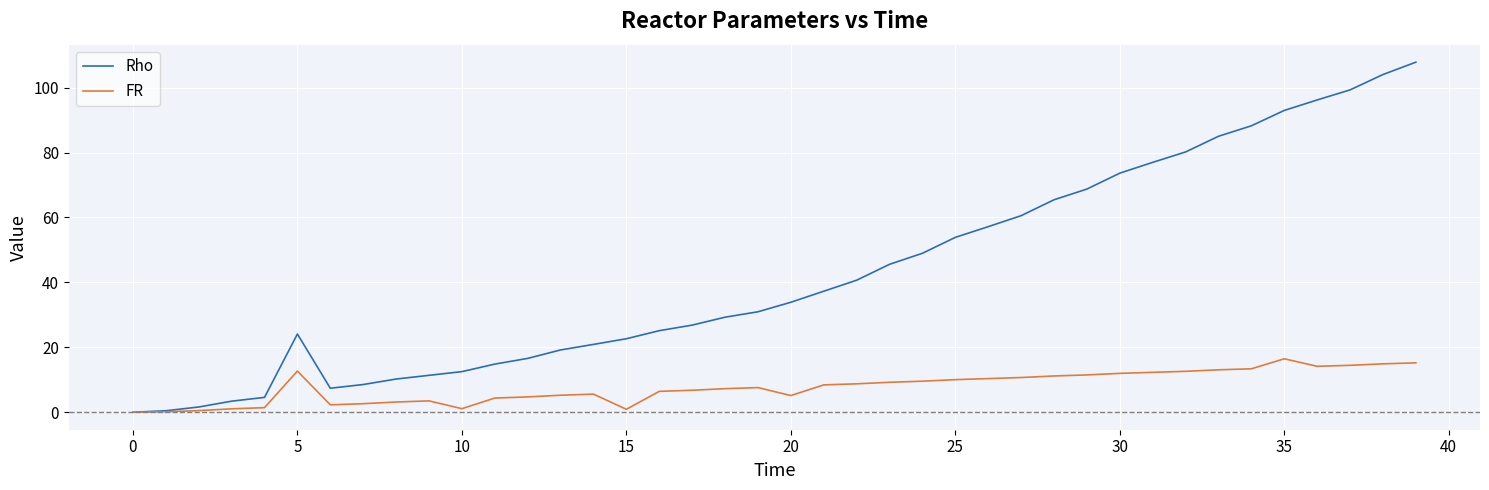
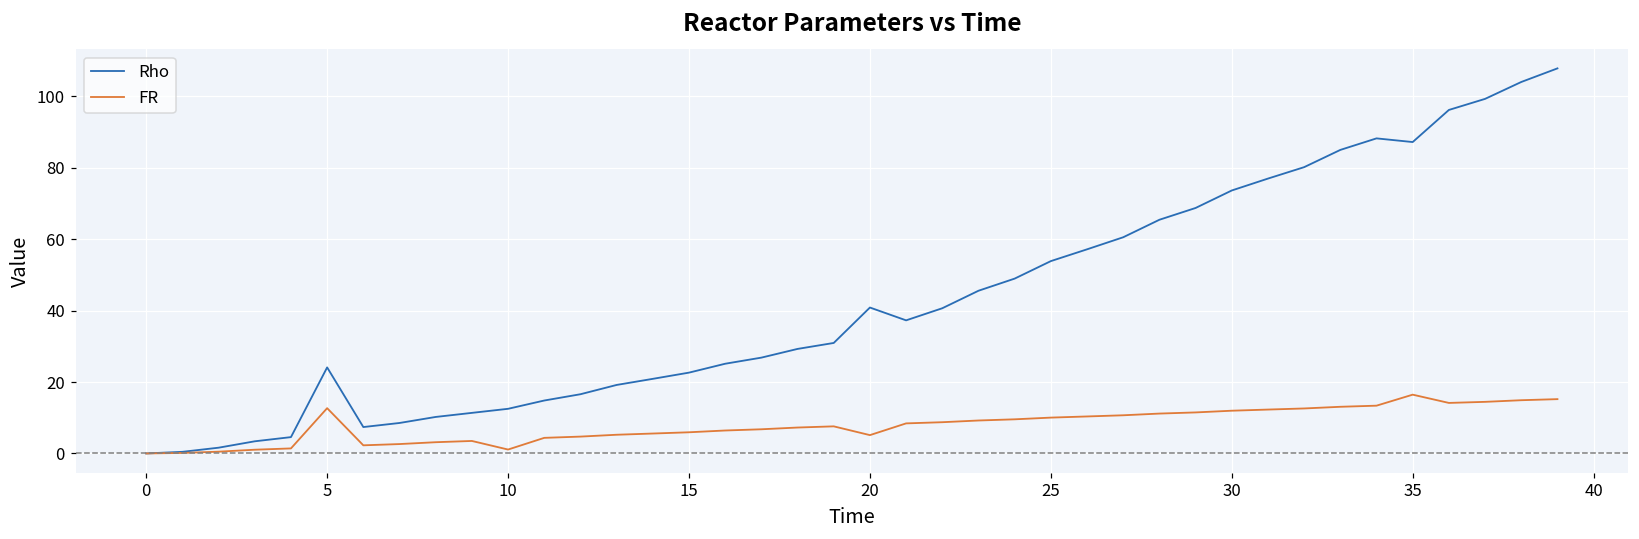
  {
    "Rho": {
      "5": 24,
      "10": 13,
      "15": 23,
-     "20": 34,
+     "20": 41,
      "25": 54,
      "30": 74,
-     "35": 93
+     "35": 87
    },
    "FR": {
      "5": 13,
      "10": 1,
-     "15": 1,
+     "15": 6,
      "20": 5,
      "25": 10,
      "30": 12,
      "35": 16
    }
  }
